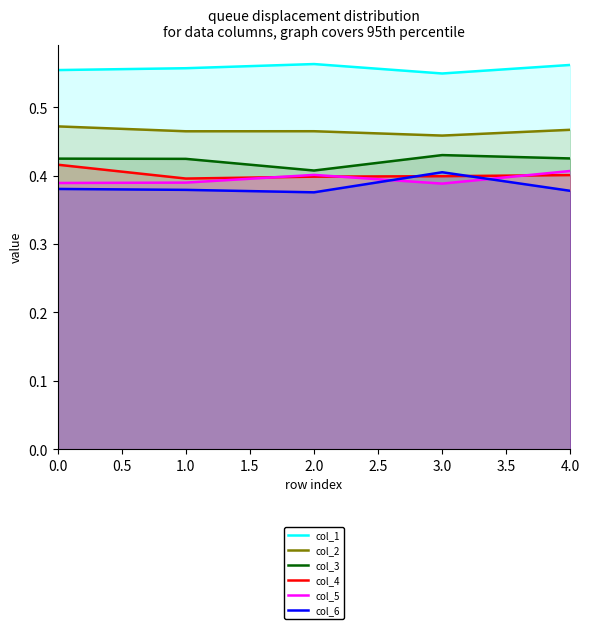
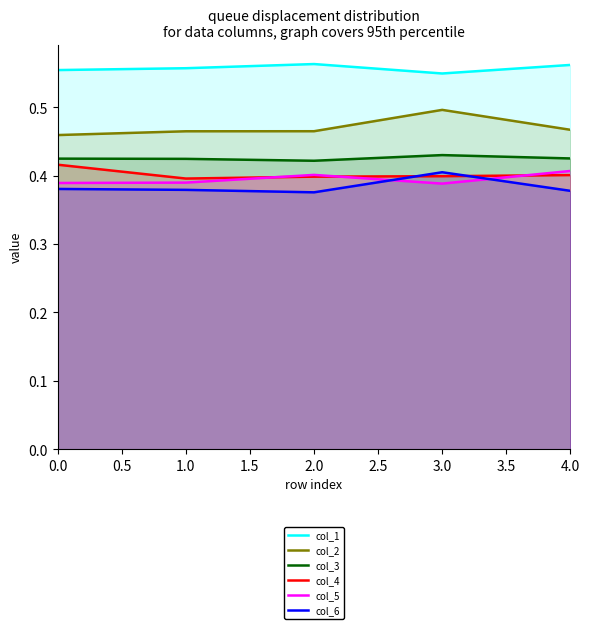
  {
    "col_1": {
      "0.0": 0.55,
      "1.0": 0.56,
      "2.0": 0.56,
      "3.0": 0.55,
      "4.0": 0.56
    },
    "col_2": {
-     "0.0": 0.47,
+     "0.0": 0.46,
      "1.0": 0.46,
      "2.0": 0.47,
-     "3.0": 0.46,
+     "3.0": 0.50,
      "4.0": 0.47
    },
    "col_3": {
      "0.0": 0.42,
      "1.0": 0.42,
-     "2.0": 0.41,
+     "2.0": 0.42,
      "3.0": 0.43,
      "4.0": 0.43
    },
    "col_4": {
      "0.0": 0.42,
      "1.0": 0.40,
      "3.0": 0.40,
      "4.0": 0.40
    },
    "col_5": {
      "0.0": 0.39,
      "1.0": 0.39,
      "3.0": 0.39,
      "4.0": 0.41
    },
    "col_6": {
      "0.0": 0.38,
      "1.0": 0.38,
      "2.0": 0.38,
      "3.0": 0.41,
      "4.0": 0.38
    }
  }
